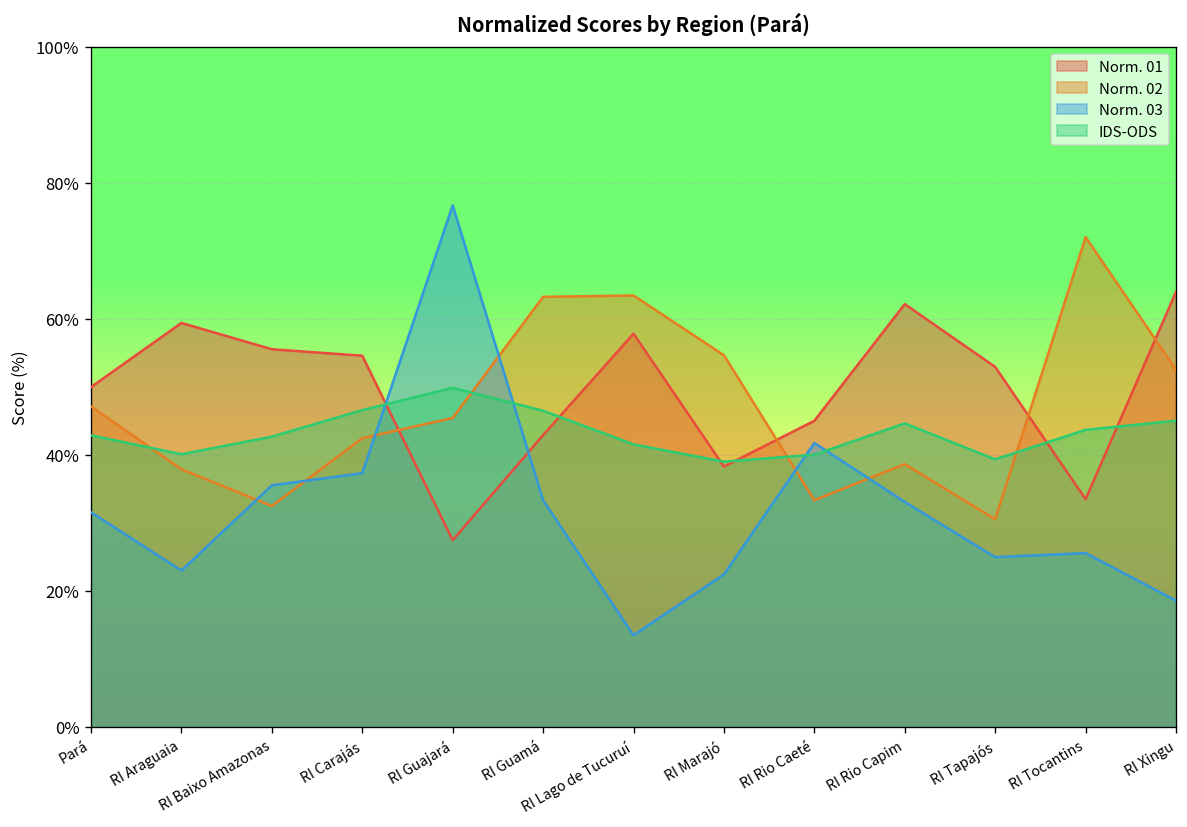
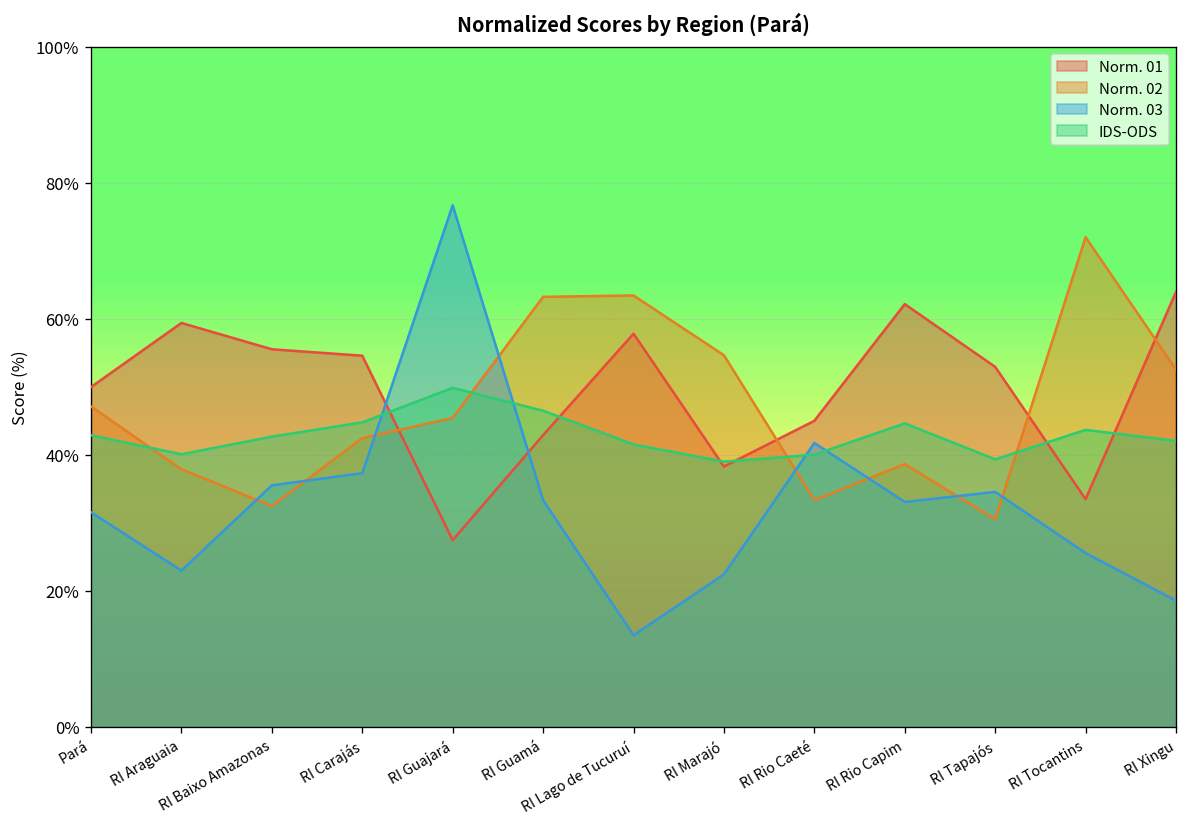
  {
    "Norm. 03": {
      "Pará": "32%",
      "RI Araguaia": "23%",
      "RI Baixo Amazonas": "36%",
      "RI Carajás": "37%",
      "RI Guajará": "77%",
      "RI Guamá": "33%",
      "RI Lago de Tucuruí": "13%",
      "RI Marajó": "22%",
      "RI Rio Caeté": "42%",
      "RI Rio Capim": "33%",
-     "RI Tapajós": "25%",
+     "RI Tapajós": "35%",
      "RI Tocantins": "26%",
      "RI Xingu": "19%"
    },
    "IDS-ODS": {
      "Pará": "43%",
      "RI Araguaia": "40%",
      "RI Baixo Amazonas": "43%",
-     "RI Carajás": "47%",
+     "RI Carajás": "45%",
      "RI Guajará": "50%",
      "RI Guamá": "47%",
      "RI Lago de Tucuruí": "42%",
      "RI Marajó": "39%",
      "RI Rio Caeté": "40%",
      "RI Rio Capim": "45%",
      "RI Tapajós": "39%",
      "RI Tocantins": "44%",
-     "RI Xingu": "45%"
+     "RI Xingu": "42%"
    }
  }
